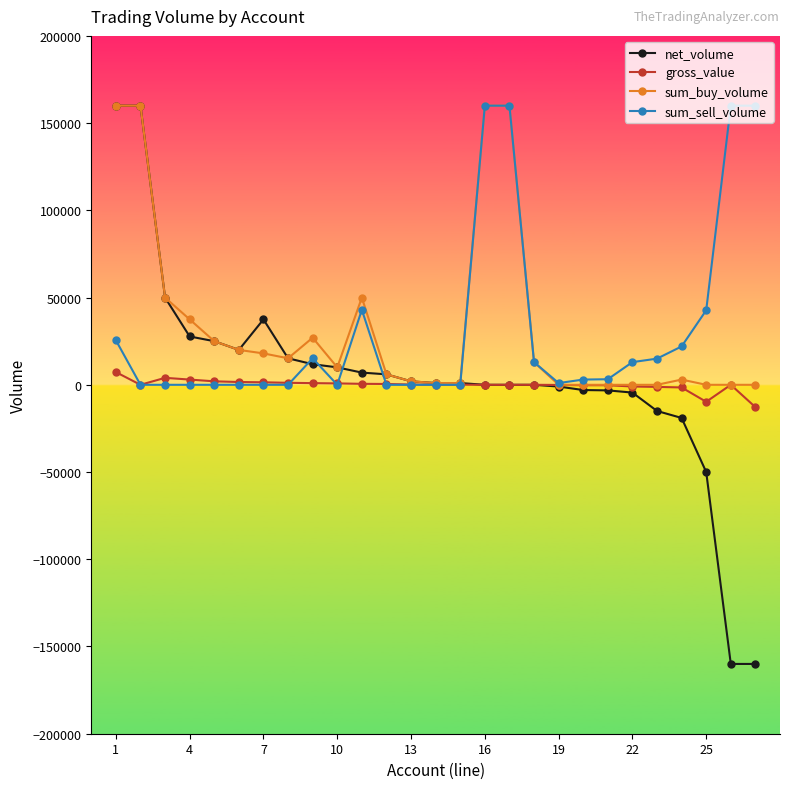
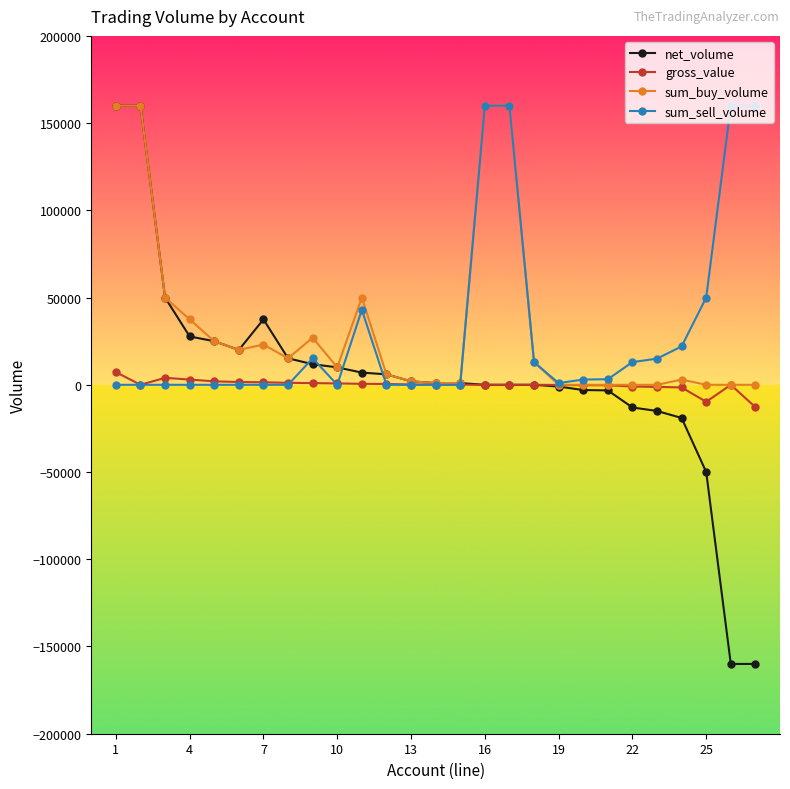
  {
    "net_volume": {
      "4": 28000,
      "7": 37000,
-     "22": -4000,
+     "22": -13000,
      "25": -50000
    },
    "gross_value": {
      "1": 7000,
      "4": 3000,
      "25": -10000
    },
    "sum_buy_volume": {
      "4": 38000,
-     "7": 18000,
+     "7": 23000,
      "25": 0
    },
    "sum_sell_volume": {
-     "1": 26000,
+     "1": 0,
      "4": 0,
      "22": 13000,
-     "25": 43000
+     "25": 50000
    }
  }
